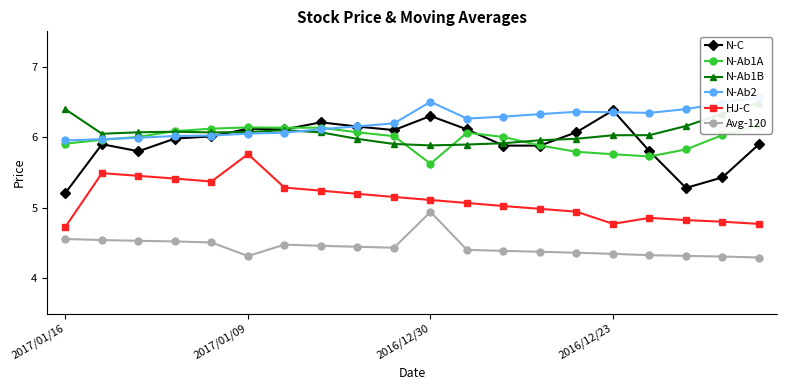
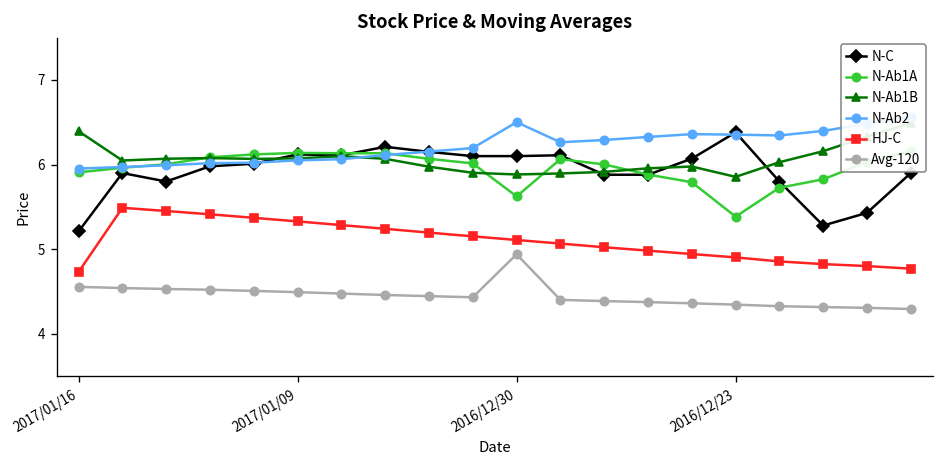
  {
    "N-C": {
      "2017/01/16": 5.2,
-     "2016/12/30": 6.3
+     "2016/12/30": 6.1
    },
    "N-Ab1A": {
      "2017/01/16": 5.9,
      "2016/12/30": 5.6,
-     "2016/12/23": 5.8
+     "2016/12/23": 5.4
    },
    "N-Ab1B": {
      "2017/01/16": 6.4,
      "2016/12/30": 5.9,
-     "2016/12/23": 6.0
+     "2016/12/23": 5.9
    },
    "N-Ab2": {
      "2017/01/16": 6.0,
      "2016/12/30": 6.5
    },
    "HJ-C": {
      "2017/01/16": 4.7,
-     "2017/01/09": 5.8,
+     "2017/01/09": 5.3,
      "2016/12/30": 5.1,
-     "2016/12/23": 4.8
+     "2016/12/23": 4.9
    },
    "Avg-120": {
      "2017/01/16": 4.6,
-     "2017/01/09": 4.3,
+     "2017/01/09": 4.5,
      "2016/12/30": 4.9,
      "2016/12/23": 4.3
    }
  }
